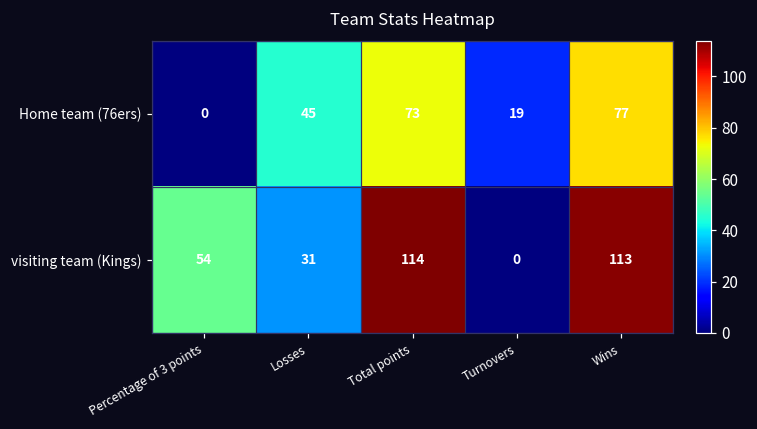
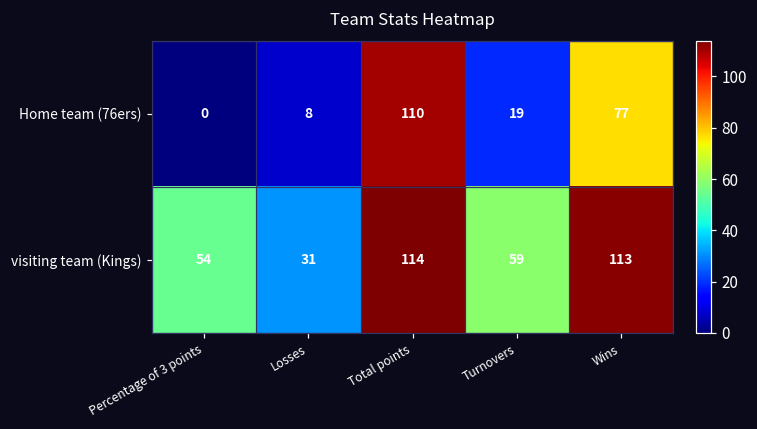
  {
    "Home team (76ers)": {
      "Percentage of 3 points": 0,
-     "Losses": 45,
-     "Total points": 73,
+     "Losses": 8,
+     "Total points": 110,
      "Turnovers": 19,
      "Wins": 77
    },
    "visiting team (Kings)": {
      "Percentage of 3 points": 54,
      "Losses": 31,
      "Total points": 114,
-     "Turnovers": 0,
+     "Turnovers": 59,
      "Wins": 113
    }
  }
